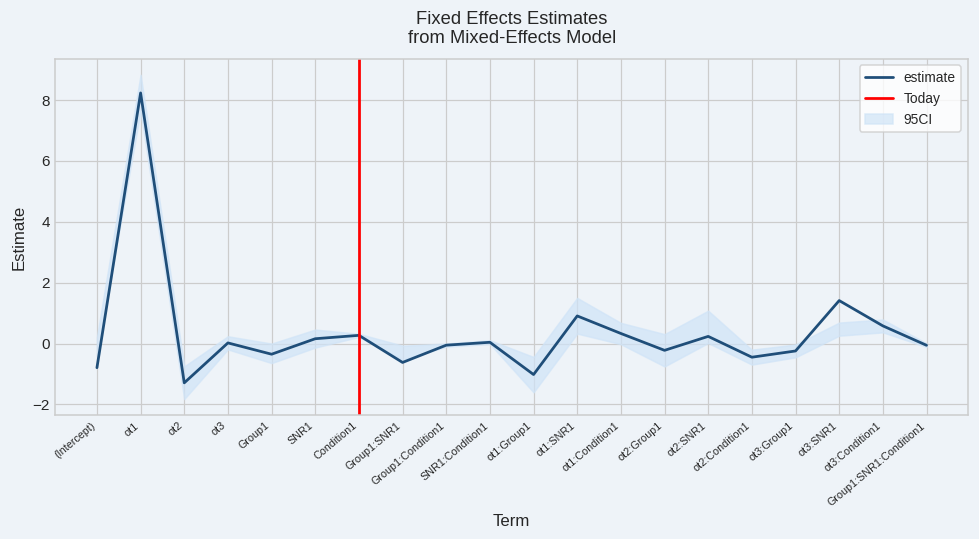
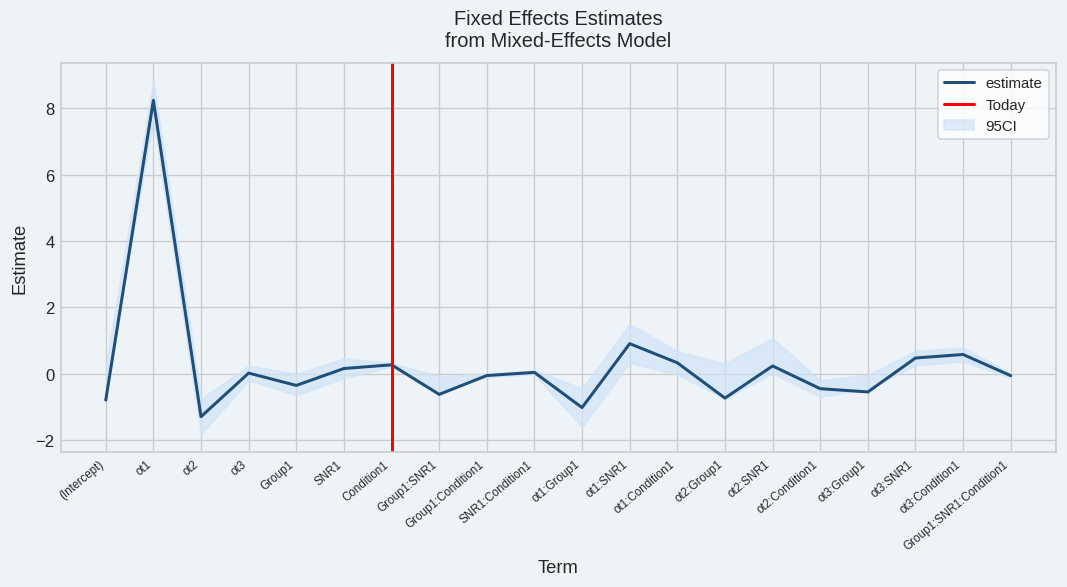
  {
    "estimate": {
      "(Intercept)": -0.8,
      "ot1": 8.2,
      "ot2": -1.3,
      "ot3": 0.0,
      "Group1": -0.3,
      "SNR1": 0.2,
      "Group1:SNR1": -0.6,
      "ot1:Group1": -1.0,
      "ot1:SNR1": 0.9,
      "ot1:Condition1": 0.3,
-     "ot2:Group1": -0.2,
+     "ot2:Group1": -0.7,
      "ot2:SNR1": 0.2,
      "ot2:Condition1": -0.4,
-     "ot3:Group1": -0.2,
-     "ot3:SNR1": 1.4,
+     "ot3:Group1": -0.5,
+     "ot3:SNR1": 0.5,
      "ot3:Condition1": 0.6
    }
  }
